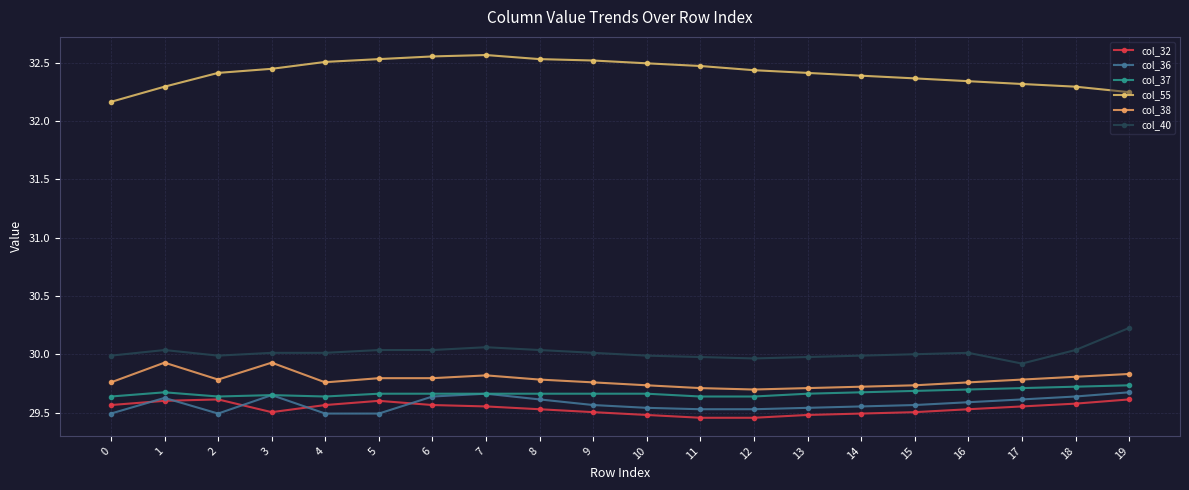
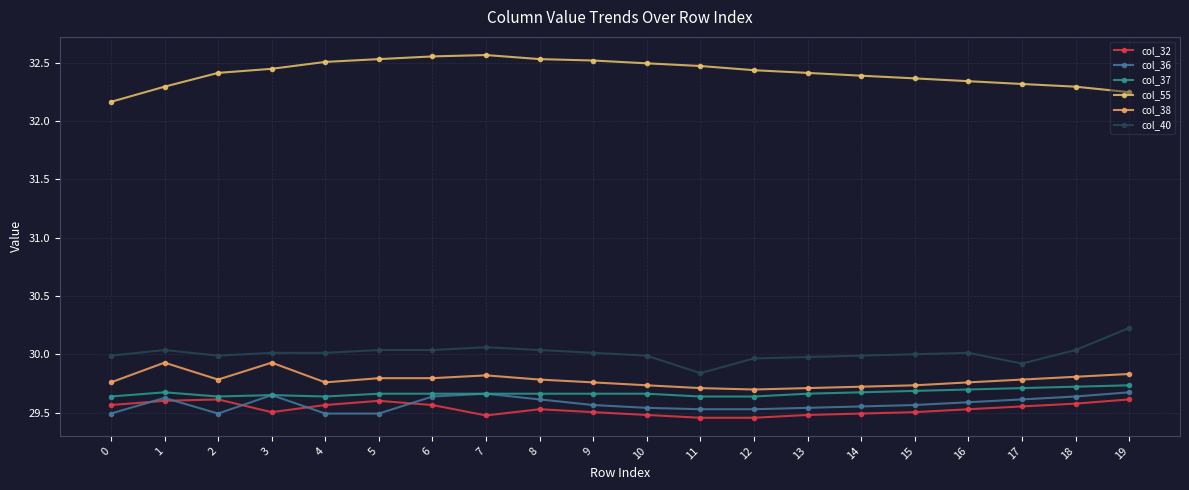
  {
    "col_32": {
      "0": 29.57,
      "1": 29.60,
      "2": 29.62,
      "3": 29.51,
      "4": 29.57,
      "5": 29.60,
      "6": 29.57,
-     "7": 29.56,
+     "7": 29.48,
      "8": 29.53,
      "9": 29.51,
      "10": 29.48,
      "11": 29.46,
      "12": 29.46,
      "13": 29.48,
      "14": 29.49,
      "15": 29.51,
      "16": 29.53,
      "17": 29.56,
      "18": 29.58,
      "19": 29.62
    },
    "col_40": {
      "0": 29.99,
      "1": 30.04,
      "2": 29.99,
      "3": 30.01,
      "4": 30.01,
      "5": 30.04,
      "6": 30.04,
      "7": 30.06,
      "8": 30.04,
      "9": 30.01,
      "10": 29.99,
-     "11": 29.98,
+     "11": 29.84,
      "12": 29.97,
      "13": 29.98,
      "14": 29.99,
      "15": 30.00,
      "16": 30.01,
      "17": 29.92,
      "18": 30.04,
      "19": 30.23
    }
  }
